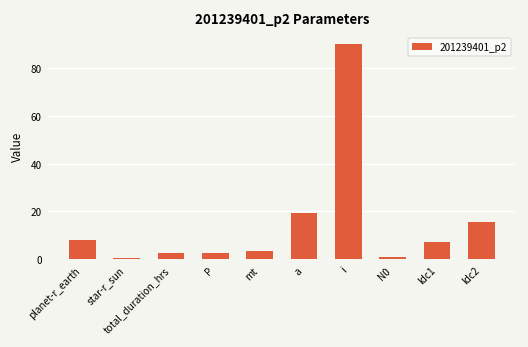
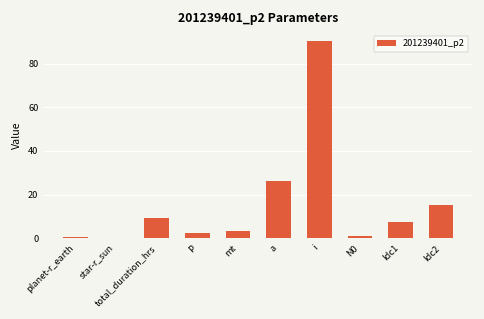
  {
-   "planet-r_earth": 8,
-   "total_duration_hrs": 3,
+   "planet-r_earth": 1,
+   "total_duration_hrs": 10,
    "P": 2,
    "mt": 3,
-   "a": 19,
+   "a": 26,
    "i": 90,
    "ldc1": 7,
    "ldc2": 15
  }
